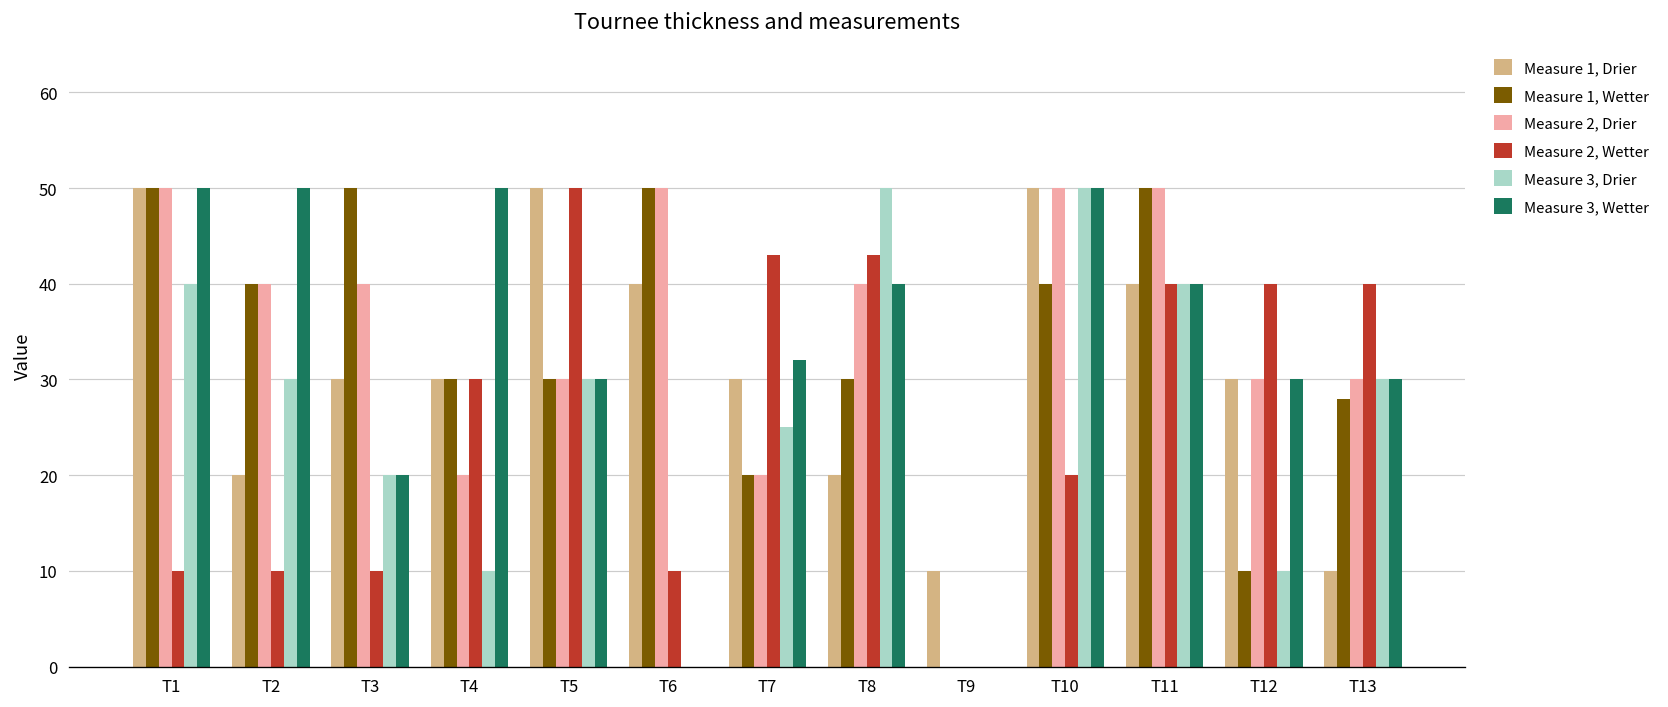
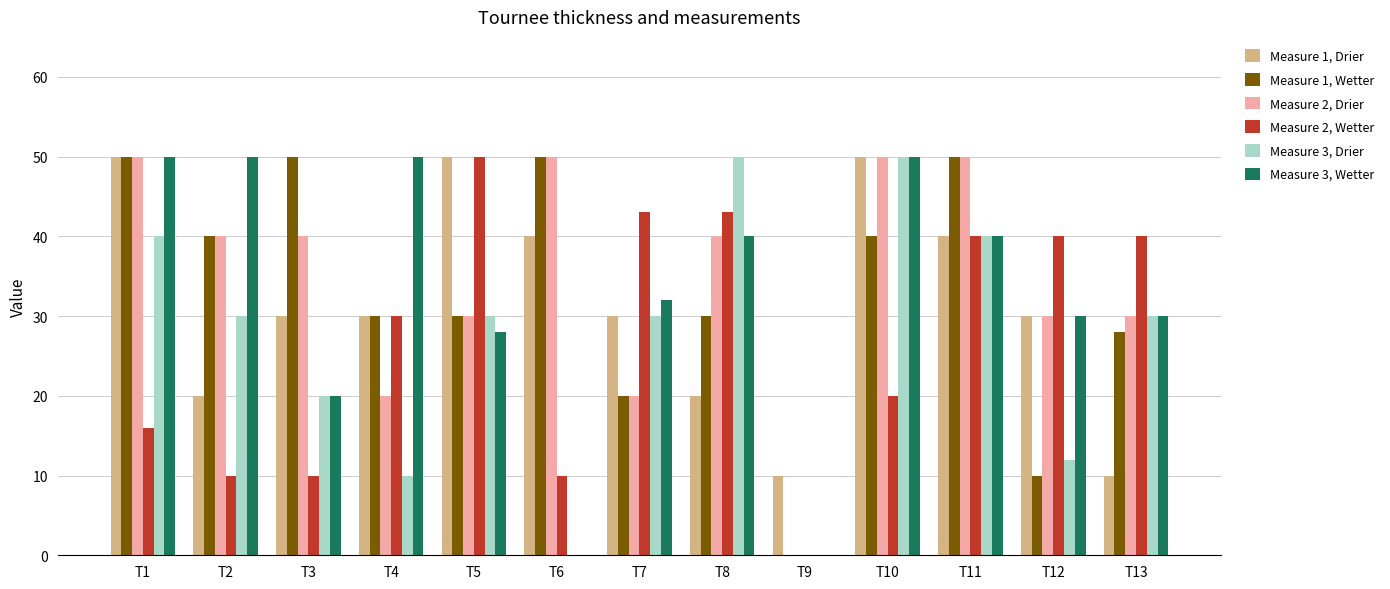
  {
    "Measure 1, Wetter": {
      "T1": 50,
      "T2": 40,
      "T3": 50,
      "T4": 30,
      "T5": 30,
      "T6": 50,
      "T7": 20,
      "T8": 30,
      "T9": 0,
      "T10": 40,
      "T11": 50,
      "T12": 10,
      "T13": 28
    },
    "Measure 2, Wetter": {
-     "T1": 10,
+     "T1": 16,
      "T2": 10,
      "T3": 10,
      "T4": 30,
      "T5": 50,
      "T6": 10,
      "T7": 43,
      "T8": 43,
      "T9": 0,
      "T10": 20,
      "T11": 40,
      "T12": 40,
      "T13": 40
    },
    "Measure 3, Drier": {
      "T1": 40,
      "T2": 30,
      "T3": 20,
      "T4": 10,
      "T5": 30,
      "T6": 0,
-     "T7": 25,
+     "T7": 30,
      "T8": 50,
      "T9": 0,
      "T10": 50,
      "T11": 40,
-     "T12": 10,
+     "T12": 12,
      "T13": 30
    },
    "Measure 3, Wetter": {
      "T1": 50,
      "T2": 50,
      "T3": 20,
      "T4": 50,
-     "T5": 30,
+     "T5": 28,
      "T6": 0,
      "T7": 32,
      "T8": 40,
      "T9": 0,
      "T10": 50,
      "T11": 40,
      "T12": 30,
      "T13": 30
    }
  }
